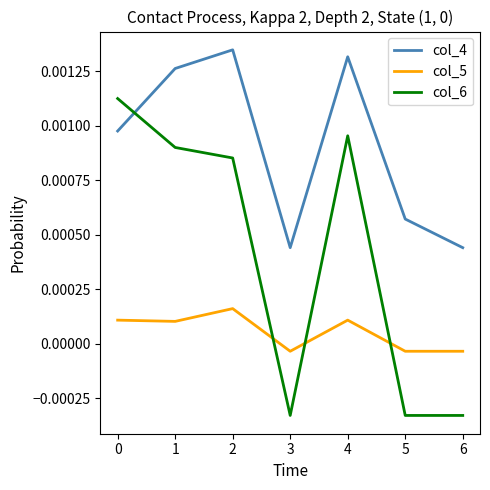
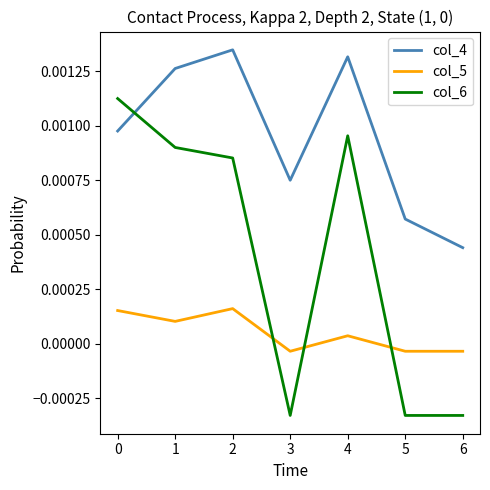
  {
    "col_4": {
      "0": 0.00098,
      "1": 0.00126,
      "2": 0.00135,
-     "3": 0.00044,
+     "3": 0.00075,
      "4": 0.00132,
      "5": 0.00057,
      "6": 0.00044
    },
    "col_5": {
-     "0": 0.00011,
+     "0": 0.00015,
      "1": 0.00010,
      "2": 0.00016,
      "3": -0.00003,
-     "4": 0.00011,
+     "4": 0.00004,
      "5": -0.00003,
      "6": -0.00003
    },
    "col_6": {
      "0": 0.00113,
      "1": 0.00090,
      "2": 0.00085,
      "3": -0.00033,
      "4": 0.00095,
      "5": -0.00033,
      "6": -0.00033
    }
  }
